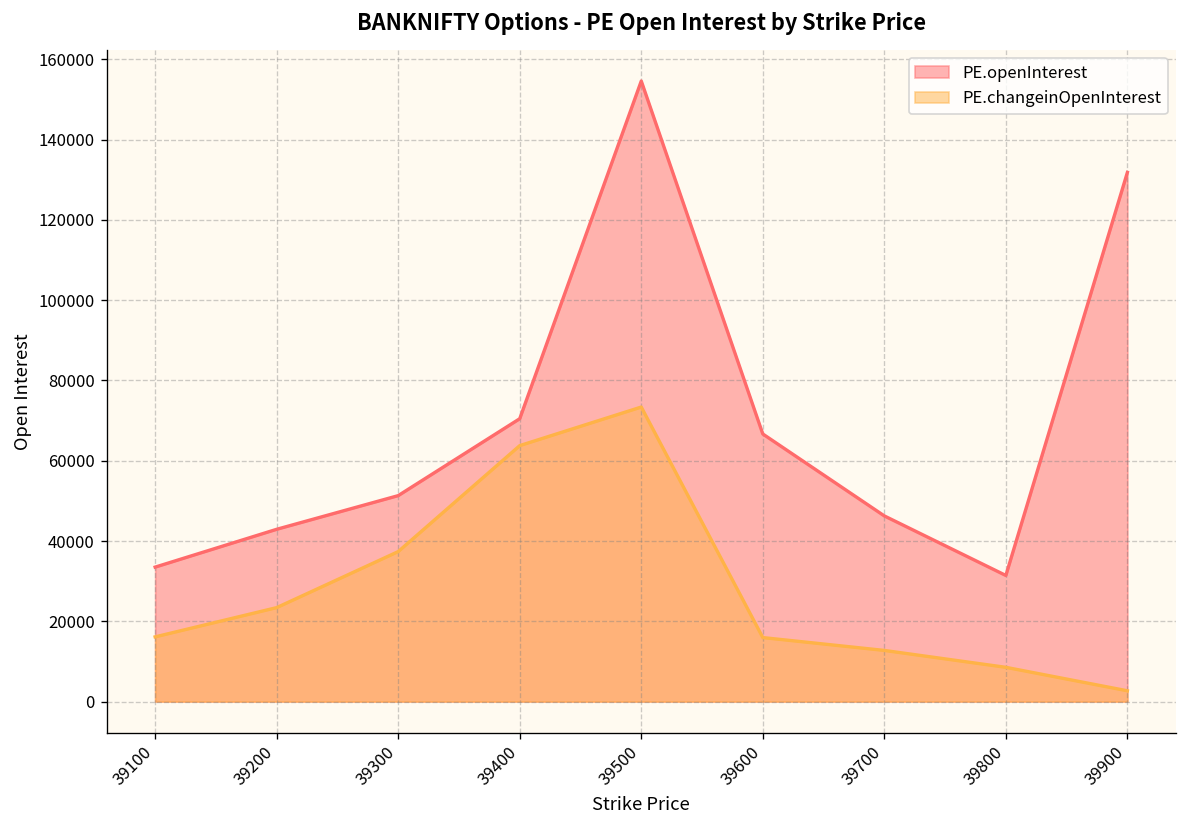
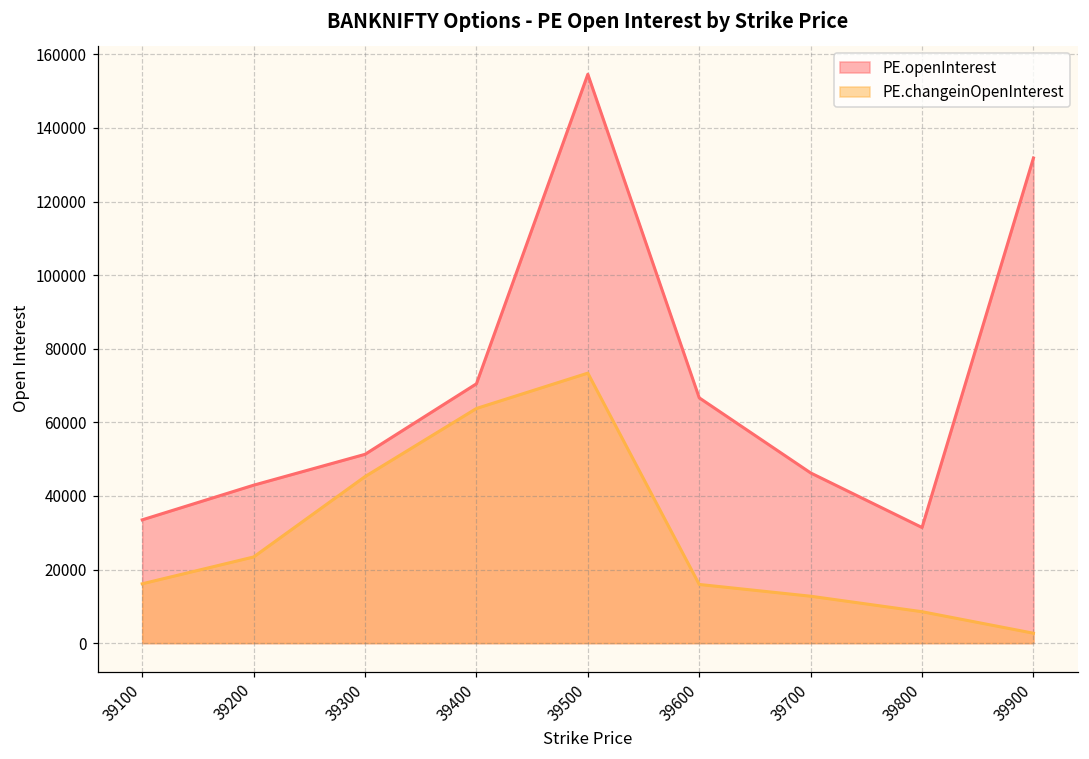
  {
    "PE.openInterest": {
      "39100": 34000,
      "39200": 43000,
      "39300": 51000,
      "39400": 70000,
      "39500": 155000,
      "39600": 67000,
      "39700": 46000,
      "39800": 31000,
      "39900": 132000
    },
    "PE.changeinOpenInterest": {
      "39100": 16000,
      "39200": 23000,
-     "39300": 37000,
+     "39300": 45000,
      "39400": 64000,
      "39500": 73000,
      "39600": 16000,
      "39700": 13000,
      "39800": 9000,
      "39900": 3000
    }
  }
